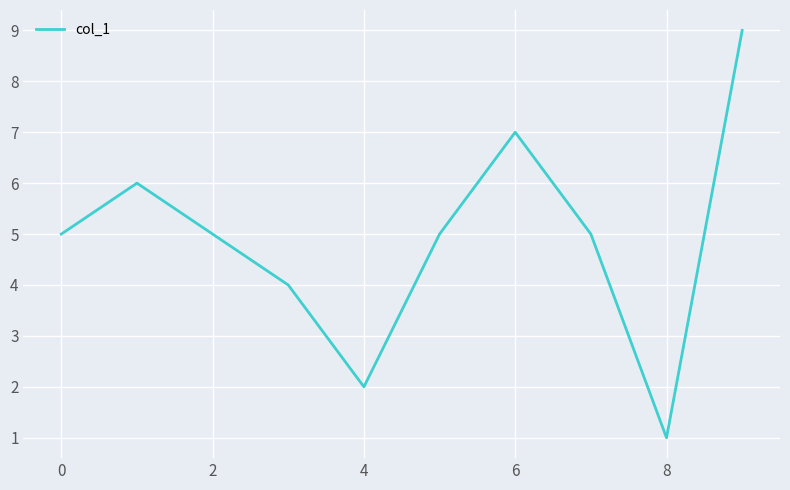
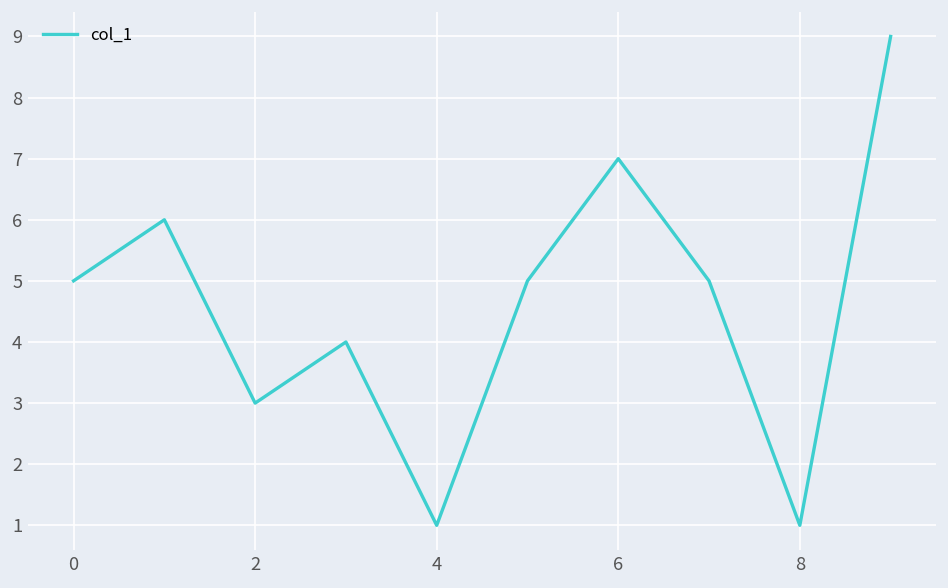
  {
    "0": 5,
-   "2": 5,
-   "4": 2,
+   "2": 3,
+   "4": 1,
    "6": 7,
    "8": 1
  }
